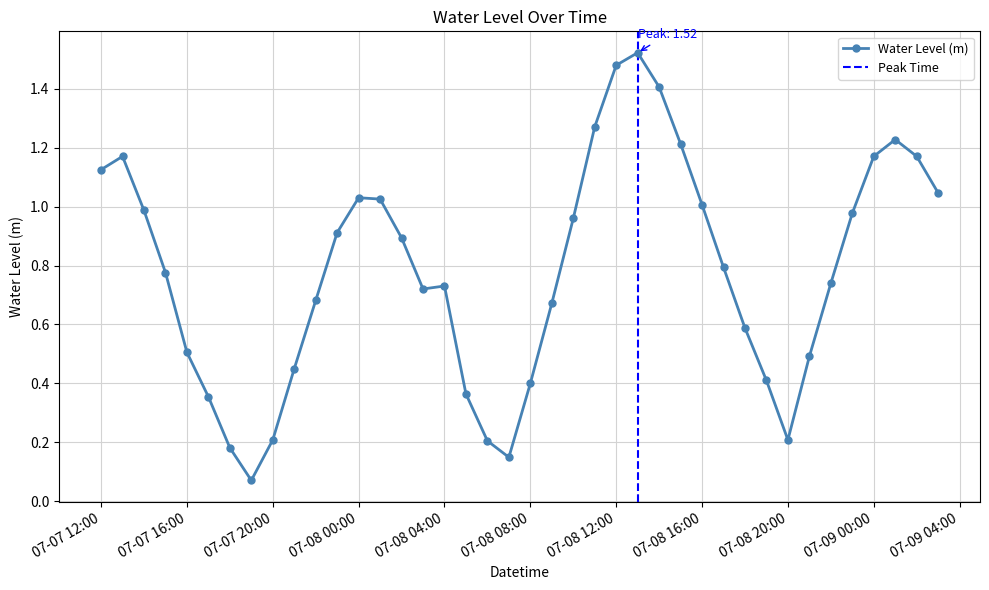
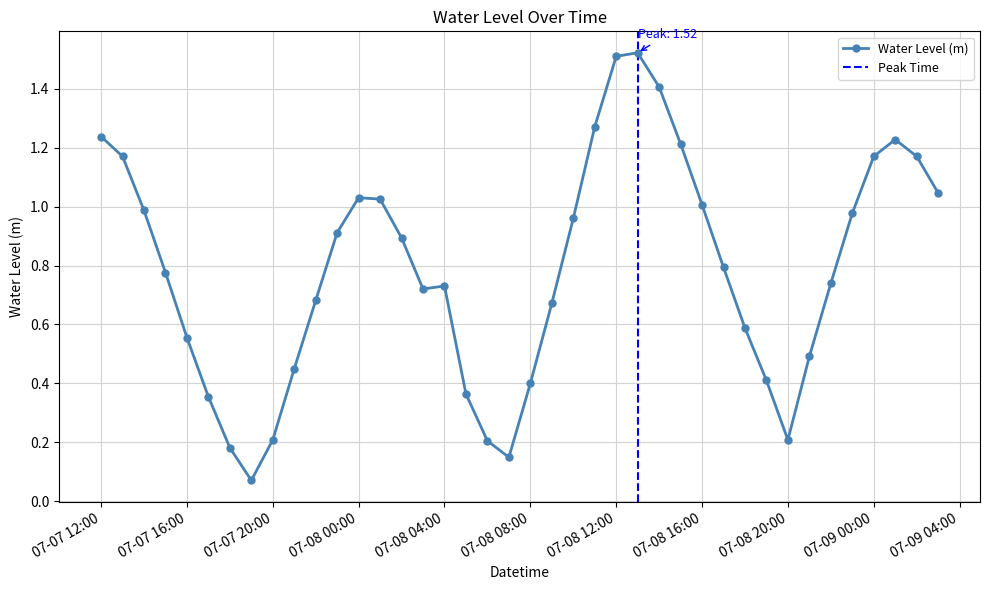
  {
-   "07-07 12:00": 1.13,
-   "07-07 16:00": 0.51,
+   "07-07 12:00": 1.24,
+   "07-07 16:00": 0.56,
    "07-07 20:00": 0.21,
    "07-08 00:00": 1.03,
    "07-08 04:00": 0.73,
    "07-08 08:00": 0.40,
-   "07-08 12:00": 1.48,
+   "07-08 12:00": 1.51,
    "07-08 16:00": 1.01,
    "07-08 20:00": 0.21,
    "07-09 00:00": 1.17
  }
